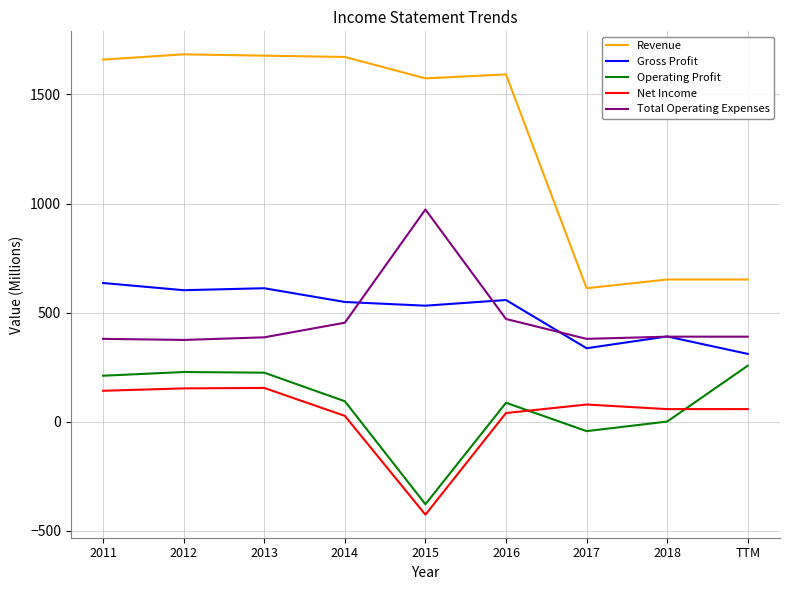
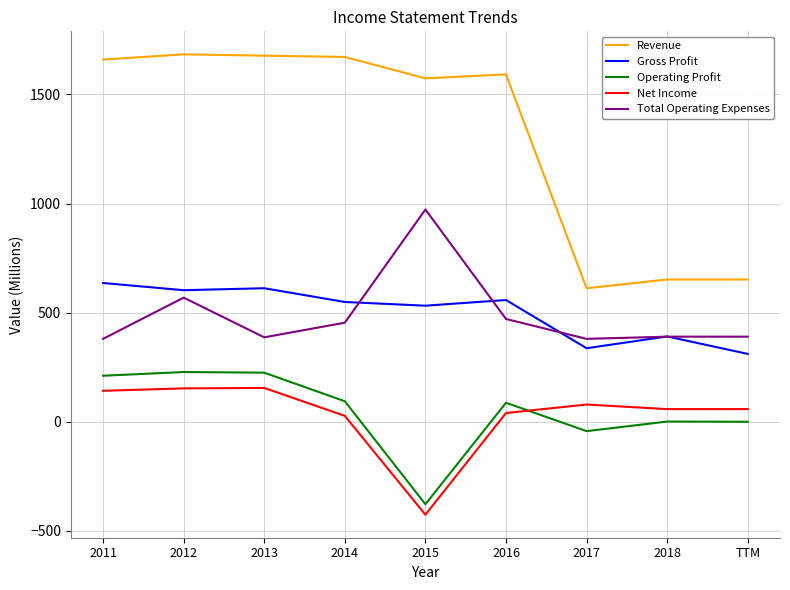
  {
    "Revenue": {
      "2011": 1660,
      "2012": 1680,
      "2013": 1680,
      "2014": 1670,
      "2015": 1570,
      "2016": 1590,
      "2017": 610,
      "2018": 650,
      "TTM": 650
    },
    "Gross Profit": {
      "2011": 640,
      "2012": 600,
      "2013": 610,
      "2014": 550,
      "2015": 530,
      "2016": 560,
      "2017": 340,
      "TTM": 310
    },
    "Operating Profit": {
      "2011": 210,
      "2012": 230,
      "2013": 230,
      "2014": 90,
      "2015": -380,
      "2016": 90,
      "2017": -40,
      "2018": 0,
-     "TTM": 260
+     "TTM": 0
    },
    "Net Income": {
      "2011": 140,
      "2012": 150,
      "2013": 160,
      "2014": 30,
      "2015": -430,
      "2016": 40,
      "2017": 80,
      "2018": 60,
      "TTM": 60
    },
    "Total Operating Expenses": {
      "2011": 380,
-     "2012": 380,
+     "2012": 570,
      "2013": 390,
      "2014": 450,
      "2015": 970,
      "2016": 470,
      "2017": 380,
      "TTM": 390
    }
  }
